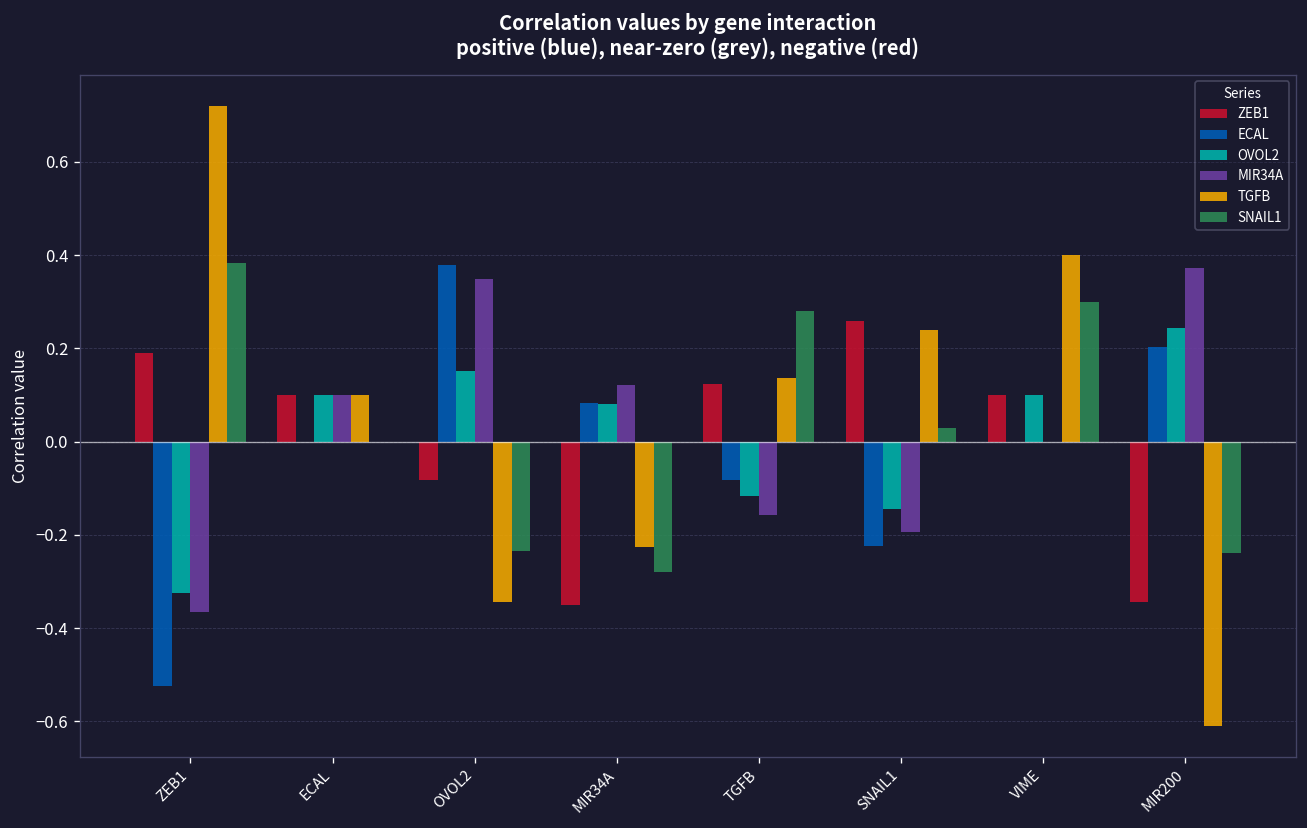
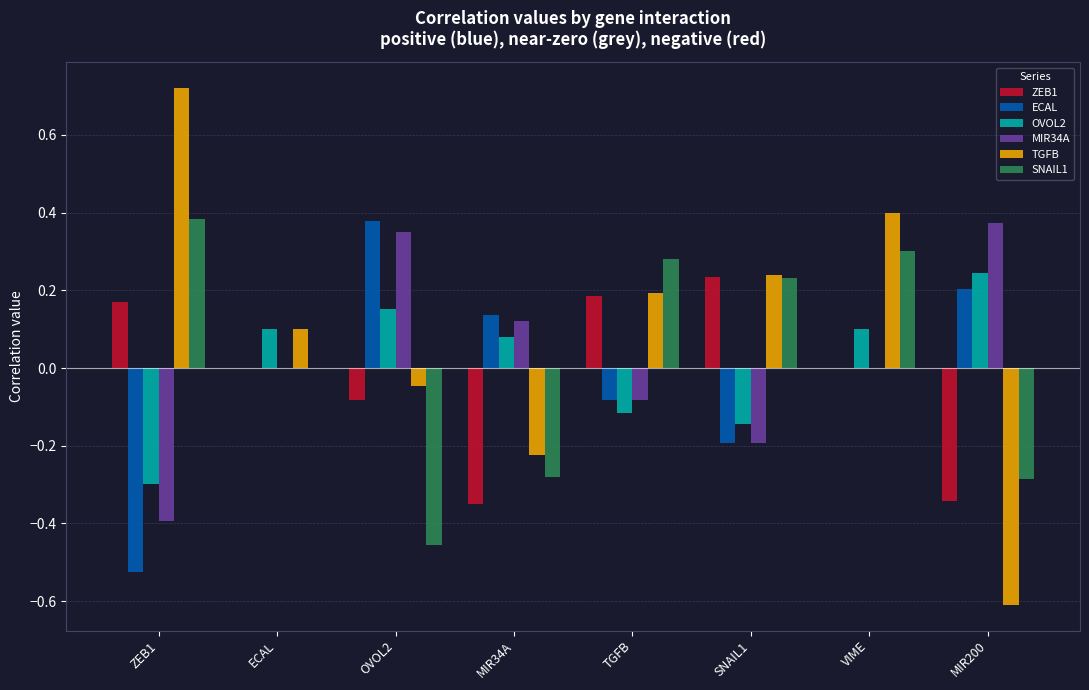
  {
    "ZEB1": {
-     "ZEB1": 0.19,
-     "ECAL": 0.1,
+     "ZEB1": 0.17,
+     "ECAL": 0.0,
      "OVOL2": -0.08,
      "MIR34A": -0.35,
-     "TGFB": 0.12,
-     "SNAIL1": 0.26,
-     "VIME": 0.1,
+     "TGFB": 0.18,
+     "SNAIL1": 0.23,
+     "VIME": 0.0,
      "MIR200": -0.34
    },
    "ECAL": {
      "ZEB1": -0.52,
      "ECAL": 0.00,
      "OVOL2": 0.38,
-     "MIR34A": 0.08,
+     "MIR34A": 0.14,
      "TGFB": -0.08,
-     "SNAIL1": -0.22,
+     "SNAIL1": -0.19,
      "VIME": 0.00,
      "MIR200": 0.20
    },
    "OVOL2": {
-     "ZEB1": -0.33,
+     "ZEB1": -0.30,
      "ECAL": 0.10,
      "OVOL2": 0.15,
      "MIR34A": 0.08,
      "TGFB": -0.12,
      "SNAIL1": -0.14,
      "VIME": 0.10,
      "MIR200": 0.24
    },
    "MIR34A": {
-     "ZEB1": -0.37,
-     "ECAL": 0.1,
+     "ZEB1": -0.39,
+     "ECAL": 0.0,
      "OVOL2": 0.35,
      "MIR34A": 0.12,
-     "TGFB": -0.16,
+     "TGFB": -0.08,
      "SNAIL1": -0.19,
      "VIME": 0.00,
      "MIR200": 0.37
    },
    "TGFB": {
      "ZEB1": 0.72,
      "ECAL": 0.10,
-     "OVOL2": -0.34,
+     "OVOL2": -0.05,
      "MIR34A": -0.22,
-     "TGFB": 0.14,
+     "TGFB": 0.19,
      "SNAIL1": 0.24,
      "VIME": 0.40,
      "MIR200": -0.61
    },
    "SNAIL1": {
      "ZEB1": 0.38,
      "ECAL": 0.00,
-     "OVOL2": -0.23,
+     "OVOL2": -0.45,
      "MIR34A": -0.28,
      "TGFB": 0.28,
-     "SNAIL1": 0.03,
+     "SNAIL1": 0.23,
      "VIME": 0.30,
-     "MIR200": -0.24
+     "MIR200": -0.28
    }
  }
